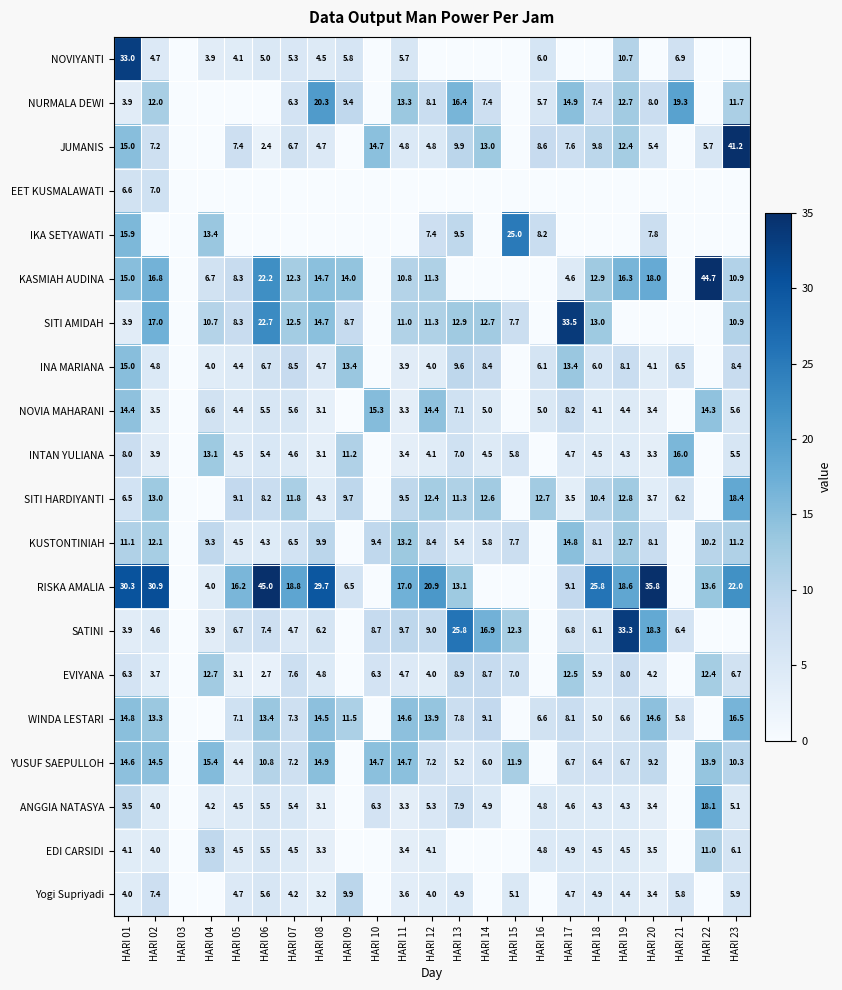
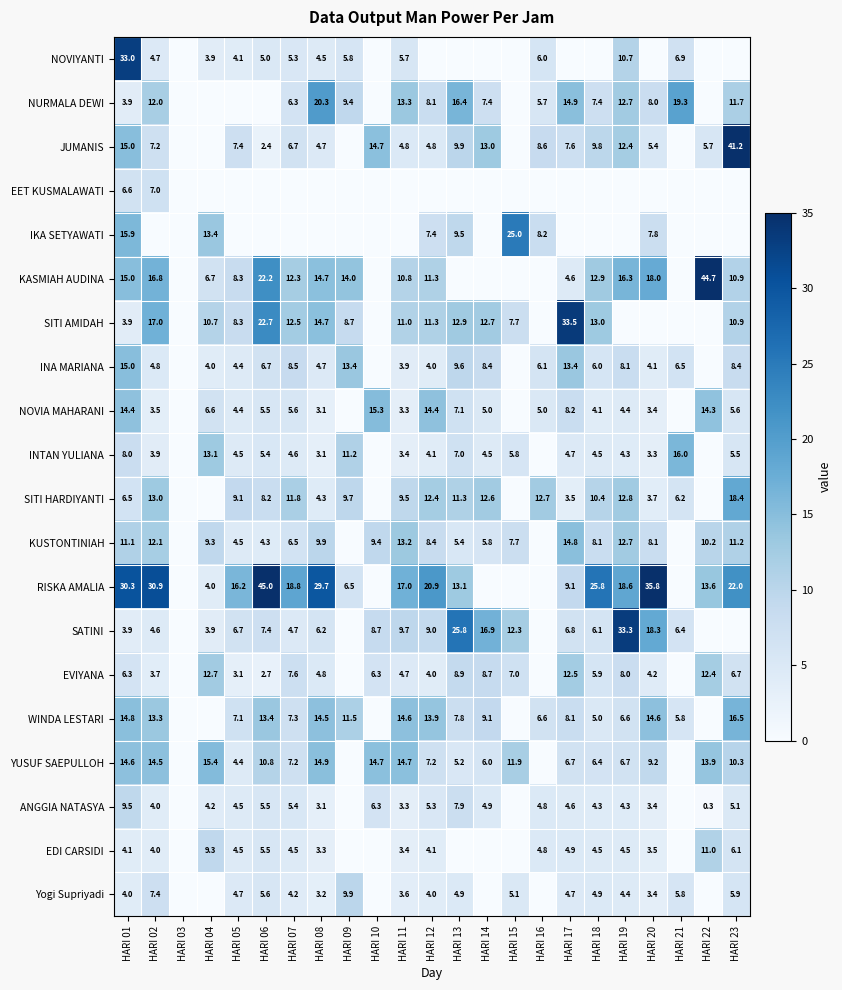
  {
    "ANGGIA NATASYA": {
      "HARI 01": 9.5,
      "HARI 02": 4.0,
      "HARI 04": 4.2,
      "HARI 05": 4.5,
      "HARI 06": 5.5,
      "HARI 07": 5.4,
      "HARI 08": 3.1,
      "HARI 10": 6.3,
      "HARI 11": 3.3,
      "HARI 12": 5.3,
      "HARI 13": 7.9,
      "HARI 14": 4.9,
      "HARI 16": 4.8,
      "HARI 17": 4.6,
      "HARI 18": 4.3,
      "HARI 19": 4.3,
      "HARI 20": 3.4,
-     "HARI 22": 18.1,
+     "HARI 22": 0.3,
      "HARI 23": 5.1
    }
  }
